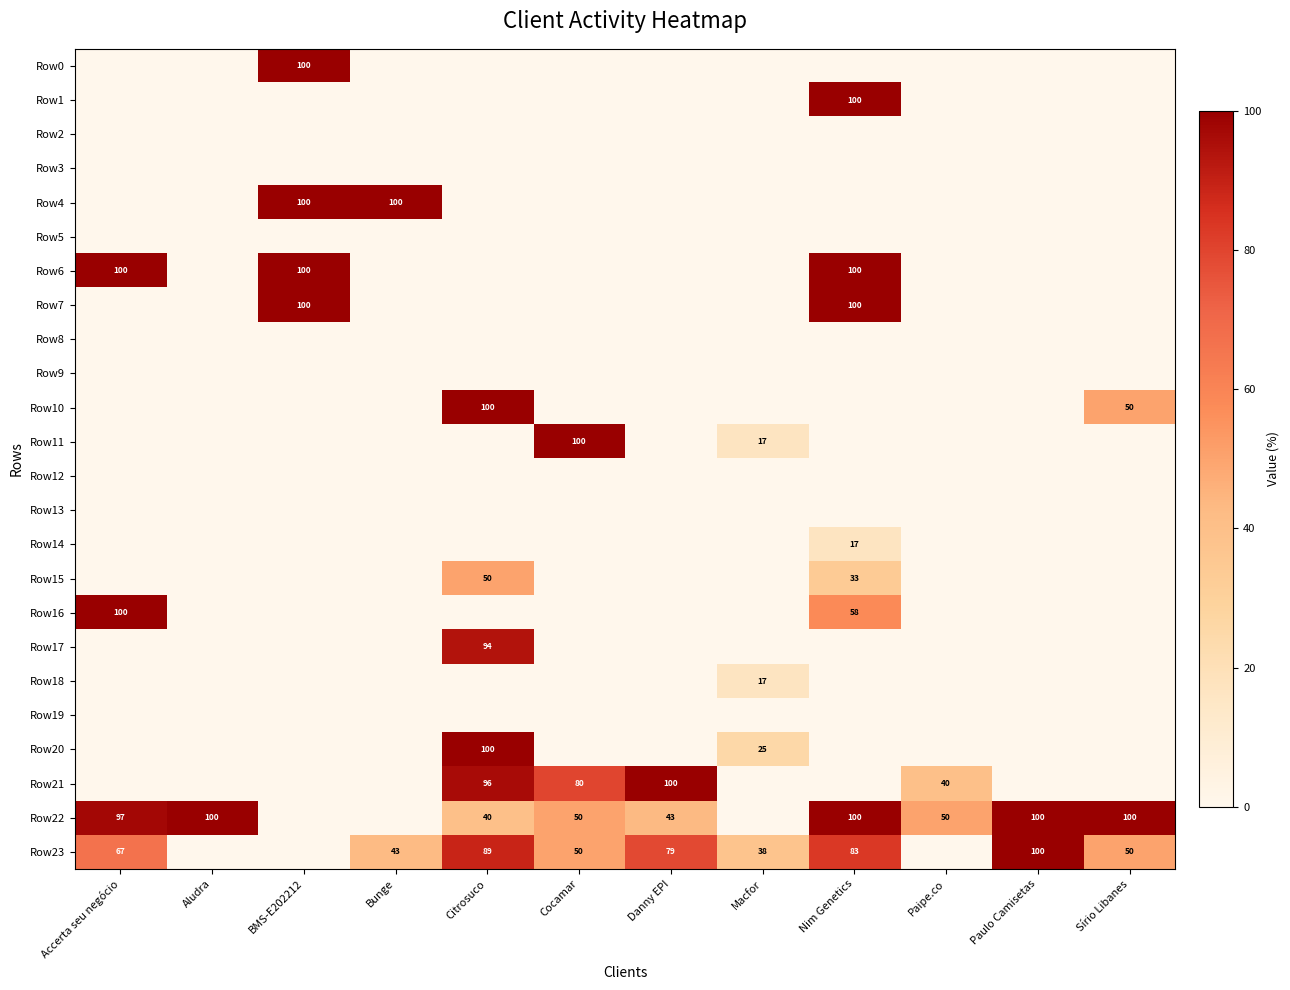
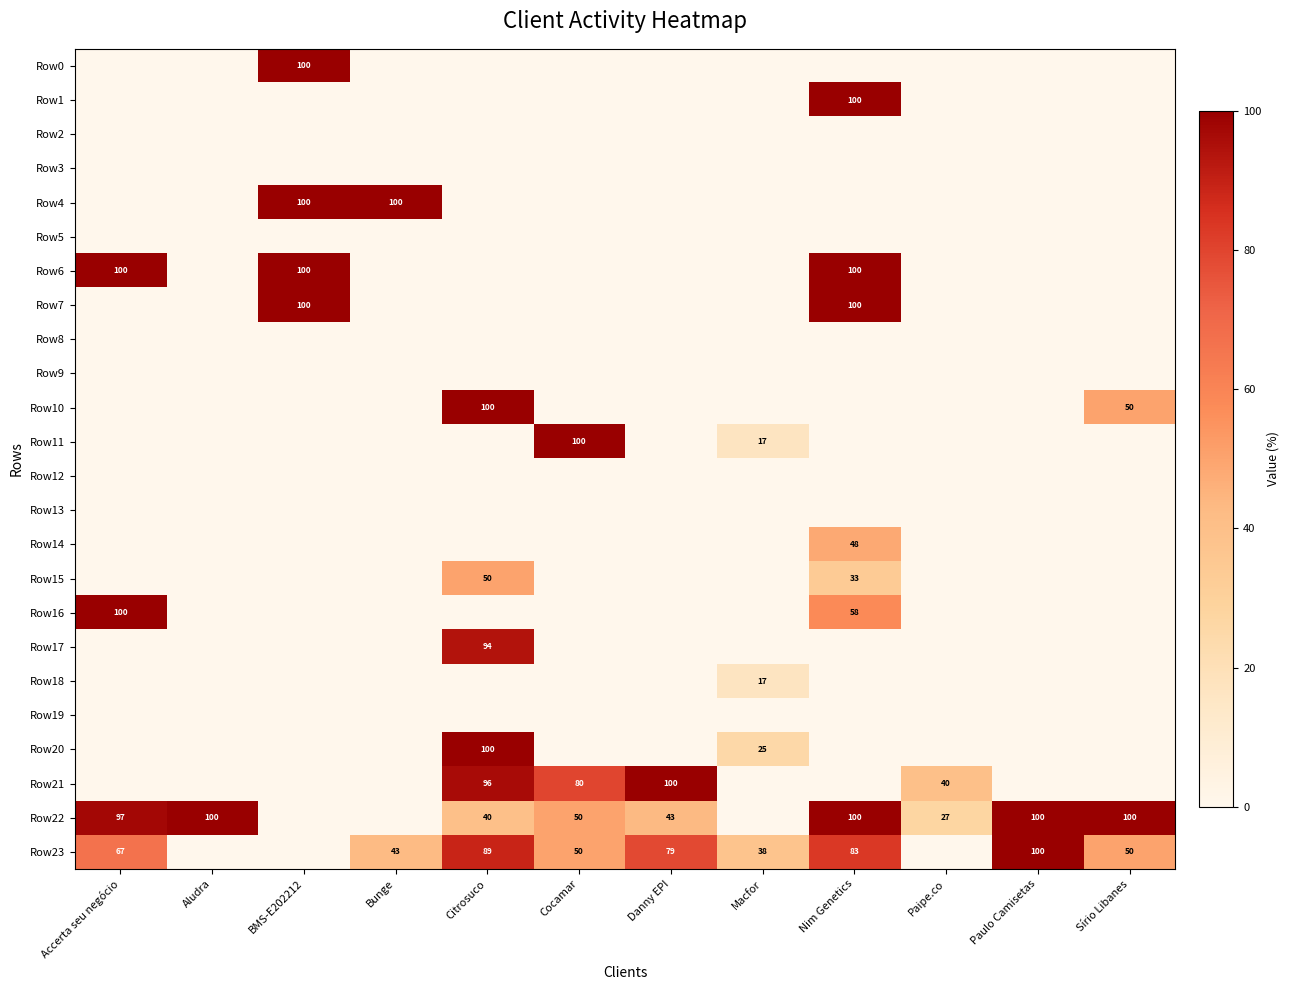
  {
    "Row0": {
      "BMS-E202212": 100
    },
    "Row1": {
      "Nim Genetics": 100
    },
    "Row4": {
      "BMS-E202212": 100,
      "Bunge": 100
    },
    "Row6": {
      "Accerta seu negócio": 100,
      "BMS-E202212": 100,
      "Nim Genetics": 100
    },
    "Row7": {
      "BMS-E202212": 100,
      "Nim Genetics": 100
    },
    "Row10": {
      "Citrosuco": 100,
      "Sírio Libanes": 50
    },
    "Row11": {
      "Cocamar": 100,
      "Macfor": 17
    },
    "Row14": {
-     "Nim Genetics": 17
+     "Nim Genetics": 48
    },
    "Row15": {
      "Citrosuco": 50,
      "Nim Genetics": 33
    },
    "Row16": {
      "Accerta seu negócio": 100,
      "Nim Genetics": 58
    },
    "Row17": {
      "Citrosuco": 94
    },
    "Row18": {
      "Macfor": 17
    },
    "Row20": {
      "Citrosuco": 100,
      "Macfor": 25
    },
    "Row21": {
      "Citrosuco": 96,
      "Cocamar": 80,
      "Danny EPI": 100,
      "Paipe.co": 40
    },
    "Row22": {
      "Accerta seu negócio": 97,
      "Aludra": 100,
      "Citrosuco": 40,
      "Cocamar": 50,
      "Danny EPI": 43,
      "Nim Genetics": 100,
-     "Paipe.co": 50,
+     "Paipe.co": 27,
      "Paulo Camisetas": 100,
      "Sírio Libanes": 100
    },
    "Row23": {
      "Accerta seu negócio": 67,
      "Bunge": 43,
      "Citrosuco": 89,
      "Cocamar": 50,
      "Danny EPI": 79,
      "Macfor": 38,
      "Nim Genetics": 83,
      "Paulo Camisetas": 100,
      "Sírio Libanes": 50
    }
  }
